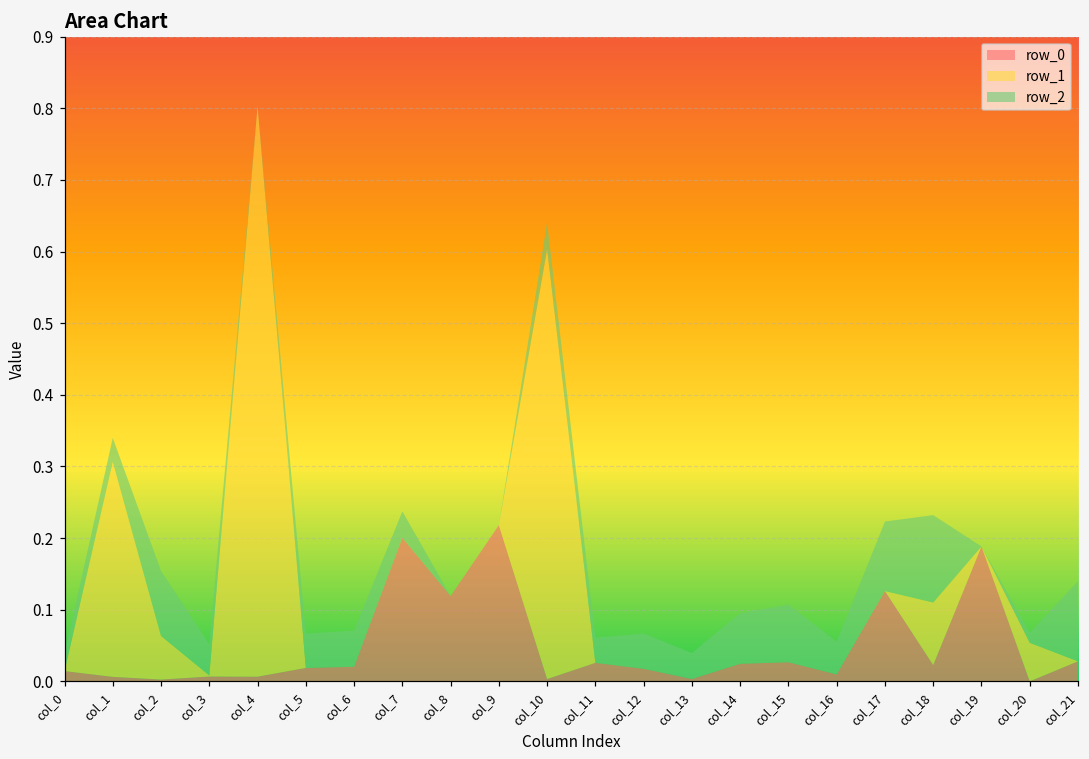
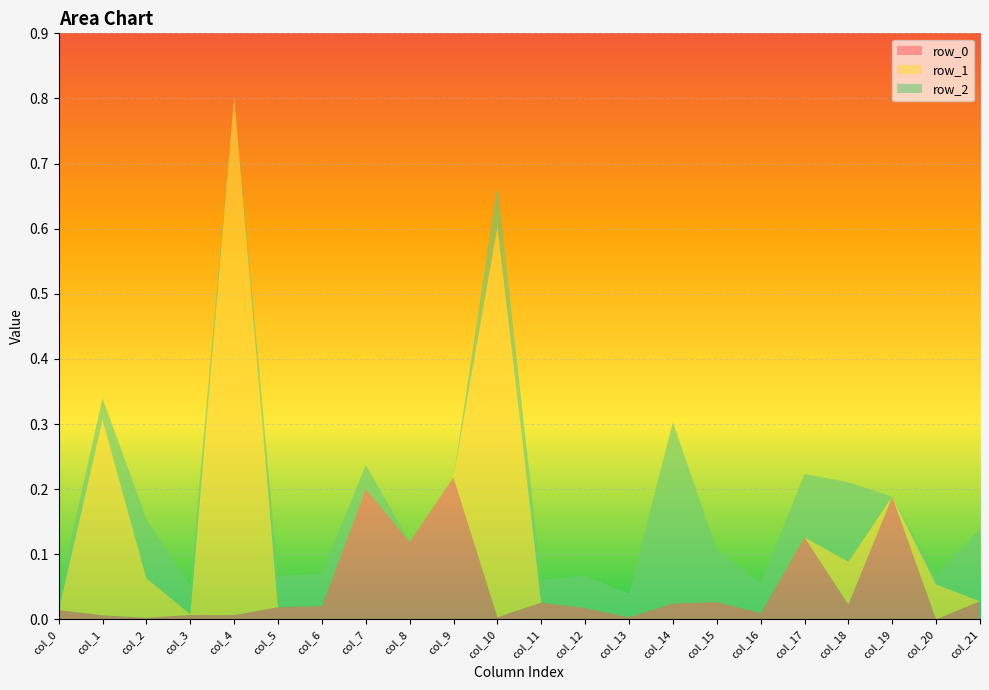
  {
    "row_0": {
      "col_1": 0.01,
      "col_4": 0.01,
      "col_18": 0.02,
      "col_20": 0.00
    },
    "row_1": {
      "col_1": 0.30,
      "col_2": 0.06,
      "col_10": 0.60,
-     "col_18": 0.09,
+     "col_18": 0.07,
      "col_20": 0.05
    },
    "row_2": {
      "col_0": 0.02,
      "col_1": 0.03,
      "col_2": 0.09,
      "col_3": 0.04,
      "col_5": 0.05,
      "col_6": 0.05,
      "col_7": 0.04,
-     "col_10": 0.04,
+     "col_10": 0.06,
      "col_11": 0.04,
      "col_12": 0.05,
      "col_13": 0.04,
-     "col_14": 0.07,
+     "col_14": 0.28,
      "col_15": 0.08,
      "col_16": 0.05,
      "col_17": 0.10,
      "col_18": 0.12,
      "col_20": 0.01,
      "col_21": 0.11
    }
  }
